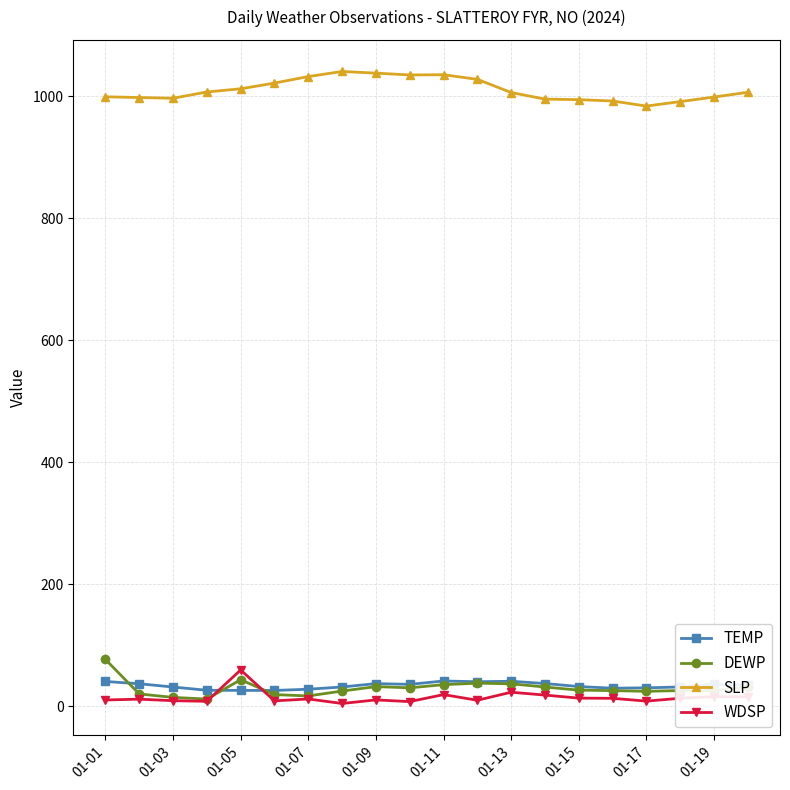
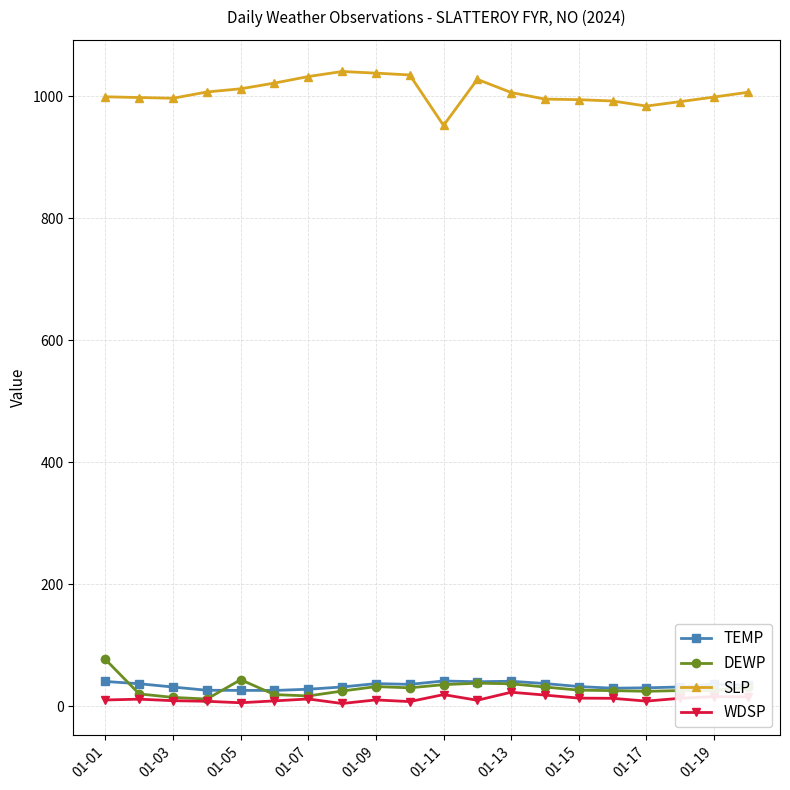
  {
    "TEMP": {
      "01-01": 40,
      "01-03": 30,
      "01-05": 30,
      "01-07": 30,
      "01-09": 40,
      "01-11": 40,
      "01-13": 40,
      "01-15": 30,
      "01-17": 30
    },
    "DEWP": {
      "01-01": 80,
      "01-03": 10,
      "01-05": 40,
      "01-07": 20,
      "01-09": 30,
      "01-11": 40,
      "01-13": 40,
      "01-15": 30,
      "01-17": 20
    },
    "SLP": {
      "01-01": 1000,
      "01-03": 1000,
      "01-05": 1010,
      "01-07": 1030,
      "01-09": 1040,
-     "01-11": 1040,
+     "01-11": 950,
      "01-13": 1010,
      "01-15": 990,
      "01-17": 980,
      "01-19": 1000
    },
    "WDSP": {
      "01-01": 10,
      "01-03": 10,
-     "01-05": 60,
+     "01-05": 10,
      "01-07": 10,
      "01-09": 10,
      "01-11": 20,
      "01-13": 20,
      "01-15": 10,
      "01-17": 10
    }
  }
